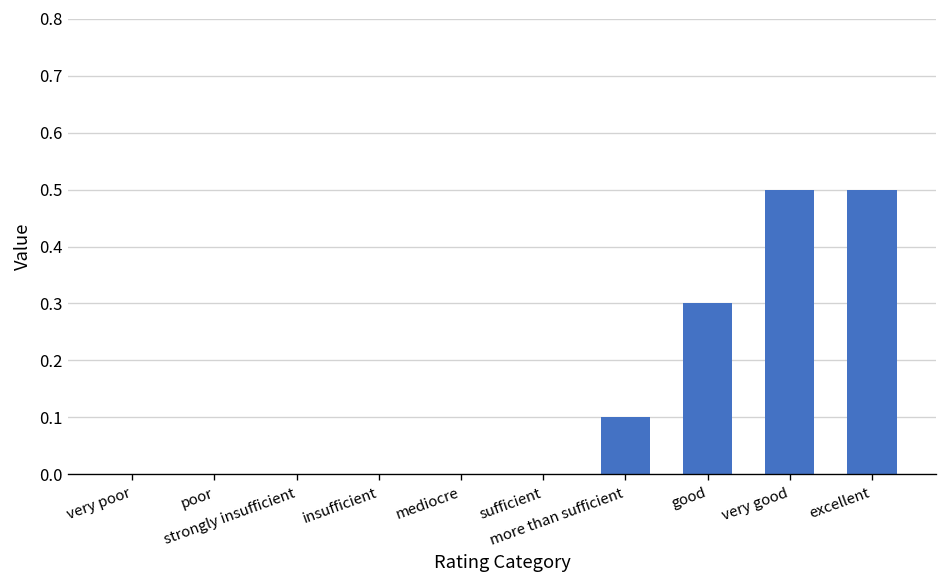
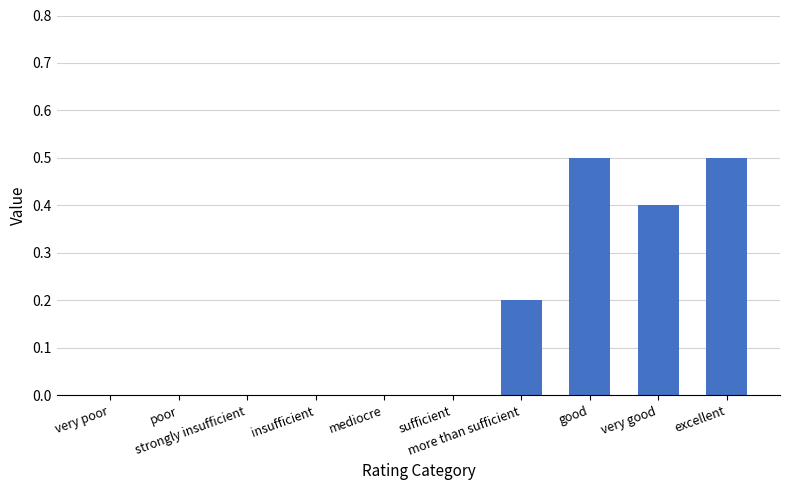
  {
    "very poor": 0.0,
    "poor": 0.0,
    "strongly insufficient": 0.0,
    "insufficient": 0.0,
    "mediocre": 0.0,
    "sufficient": 0.0,
-   "more than sufficient": 0.1,
-   "good": 0.3,
-   "very good": 0.5,
+   "more than sufficient": 0.2,
+   "good": 0.5,
+   "very good": 0.4,
    "excellent": 0.5
  }
